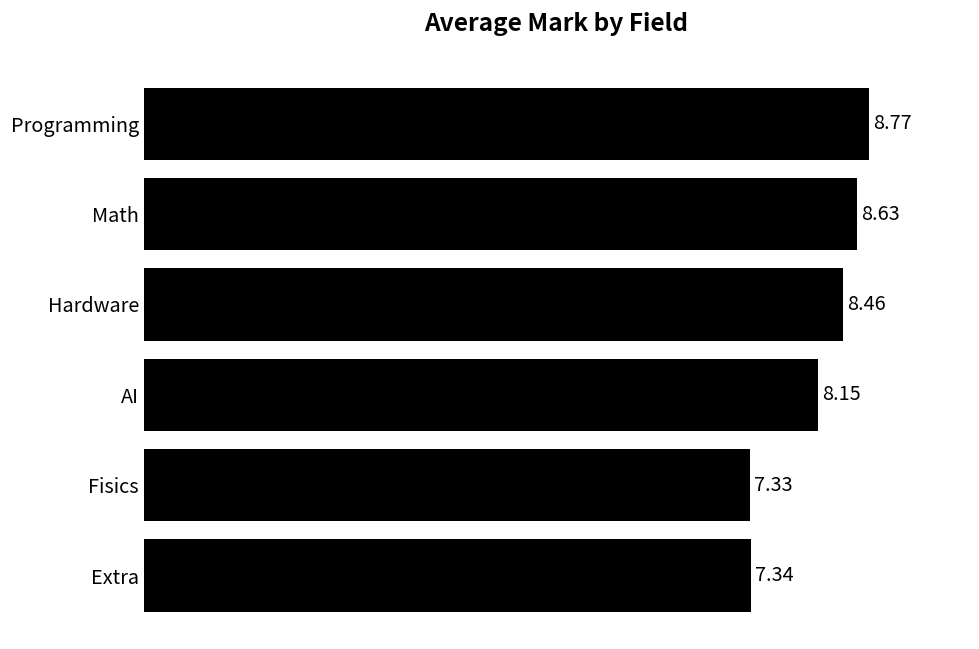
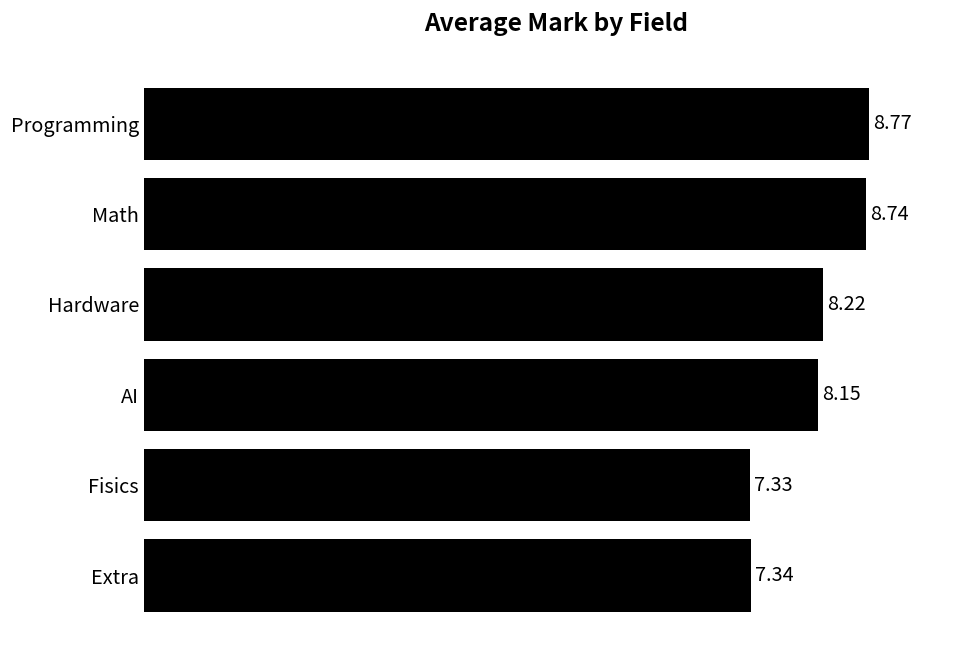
  {
    "Programming": 8.77,
-   "Math": 8.63,
-   "Hardware": 8.46,
+   "Math": 8.74,
+   "Hardware": 8.22,
    "AI": 8.15,
    "Fisics": 7.33,
    "Extra": 7.34
  }
